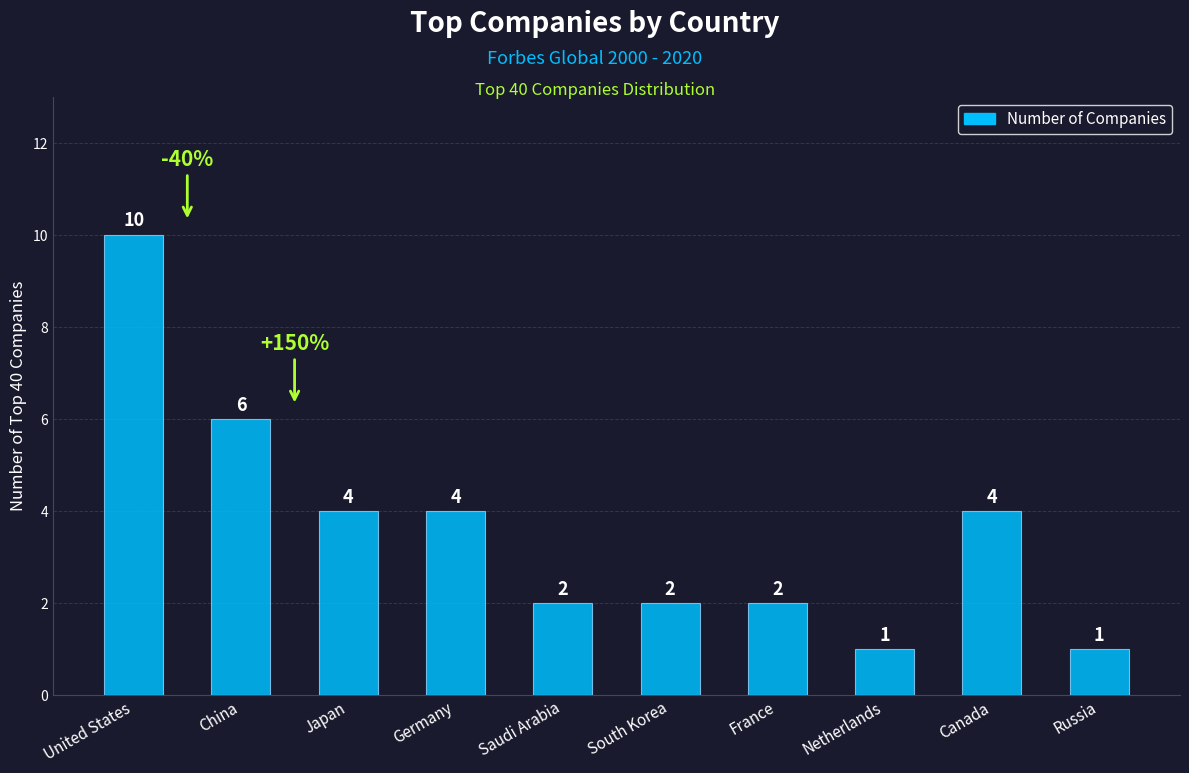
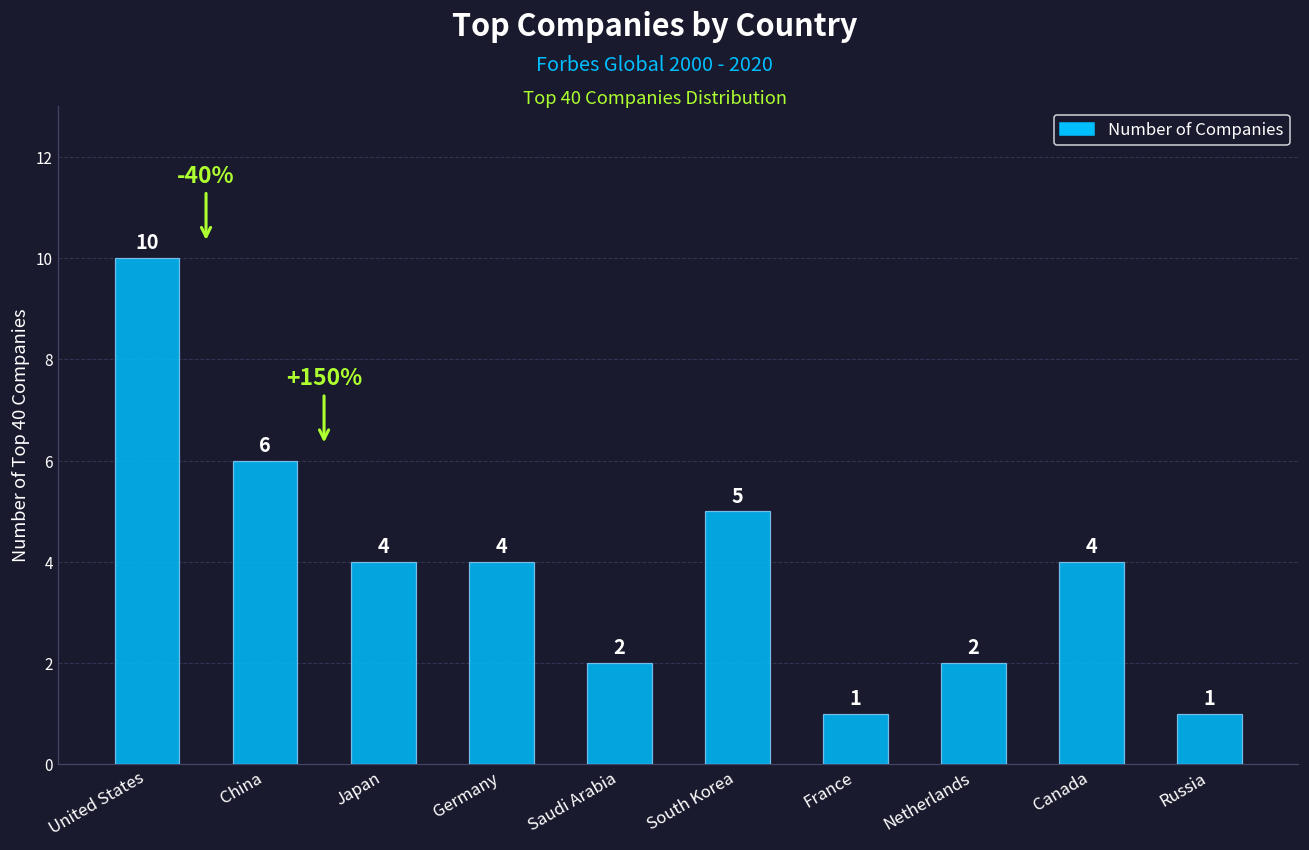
  {
    "United States": 10,
    "China": 6,
    "Japan": 4,
    "Germany": 4,
    "Saudi Arabia": 2,
-   "South Korea": 2,
-   "France": 2,
-   "Netherlands": 1,
+   "South Korea": 5,
+   "France": 1,
+   "Netherlands": 2,
    "Canada": 4,
    "Russia": 1
  }
